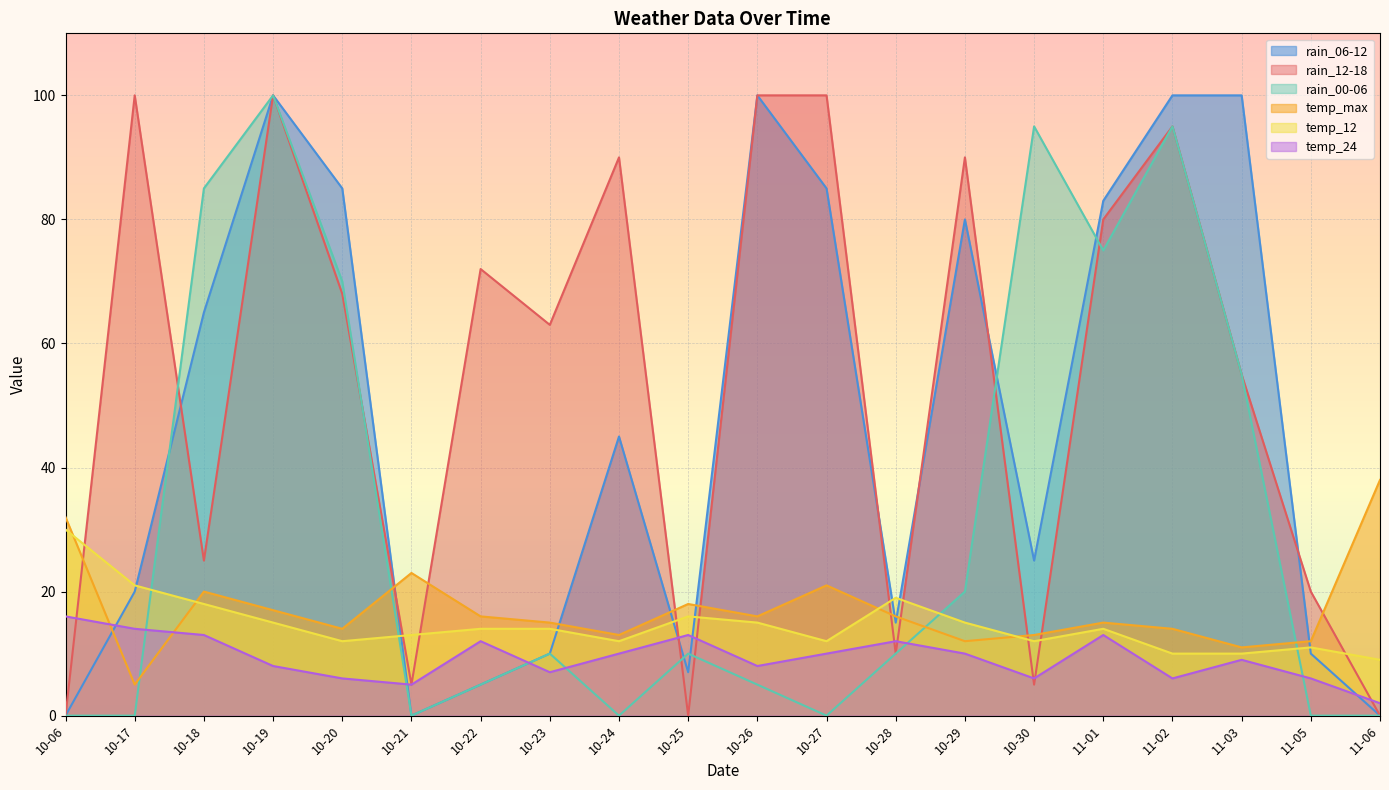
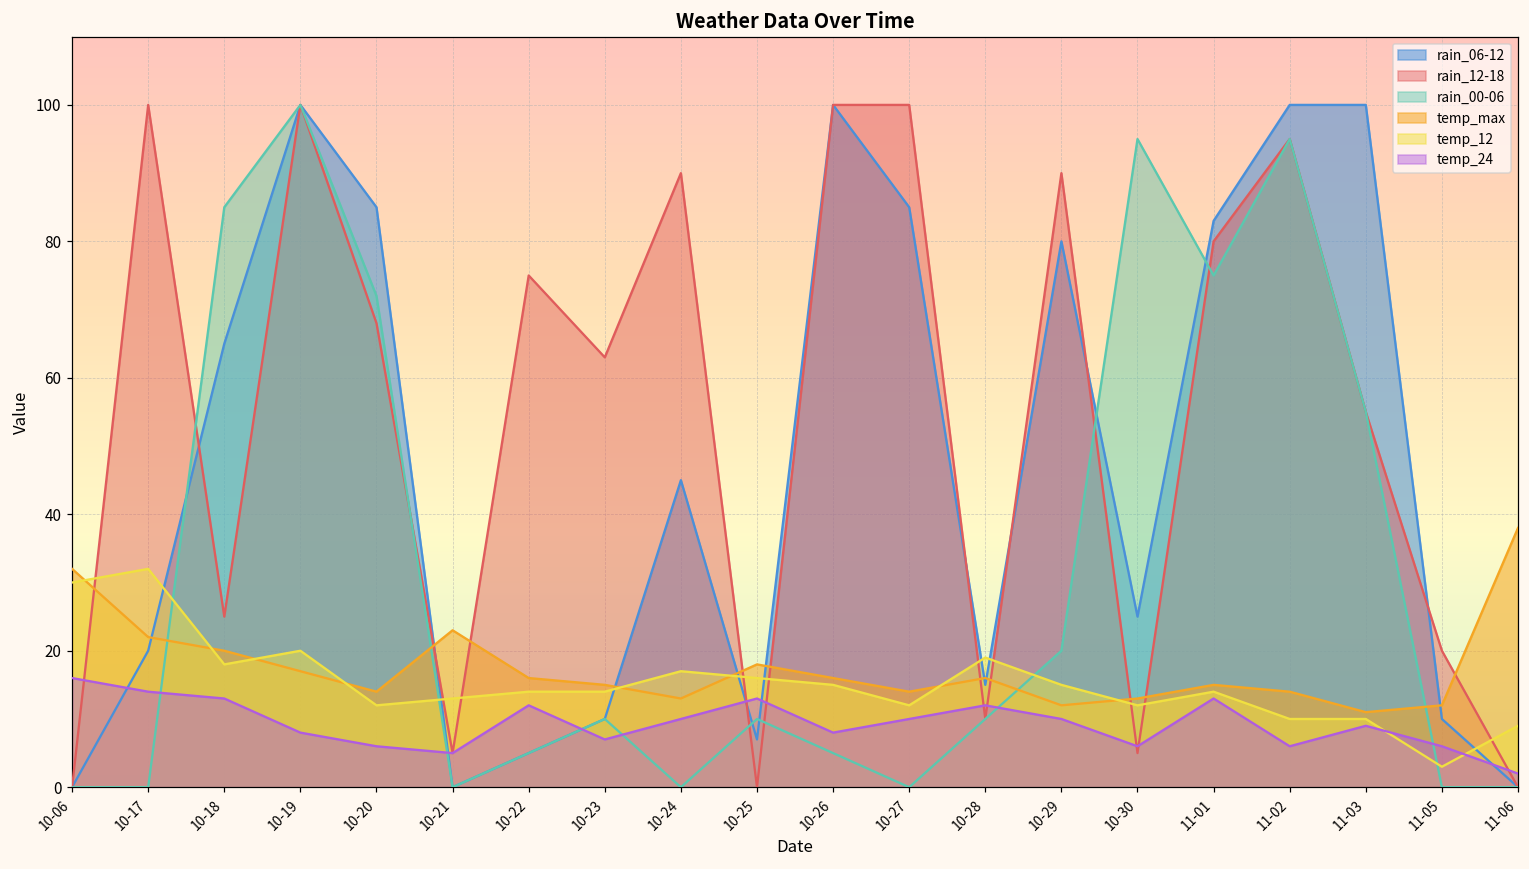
  {
    "rain_06-12": {
      "10-17": 20,
      "10-18": 65,
      "10-20": 85,
      "10-24": 45,
      "10-25": 7,
      "10-27": 85,
      "10-28": 15,
      "10-29": 80,
      "10-30": 25,
      "11-01": 83,
      "11-02": 100,
      "11-03": 100,
      "11-05": 10
    },
    "rain_12-18": {
      "10-17": 100,
      "10-18": 25,
      "10-20": 68,
-     "10-22": 72,
+     "10-22": 75,
      "10-23": 63,
      "10-24": 90,
      "10-25": 0,
      "10-27": 100,
      "10-29": 90,
      "10-30": 5,
      "11-01": 80,
      "11-05": 20
    },
    "rain_00-06": {
      "10-17": 0,
      "10-18": 85,
-     "10-20": 70,
+     "10-20": 72,
      "10-24": 0,
      "10-25": 10,
      "10-26": 5,
      "10-27": 0,
      "10-29": 20,
      "10-30": 95,
      "11-01": 75,
      "11-05": 0
    },
    "temp_max": {
      "10-06": 32,
-     "10-17": 5,
+     "10-17": 22,
      "10-18": 20,
      "10-19": 17,
      "10-20": 14,
      "10-21": 23,
      "10-22": 16,
      "10-23": 15,
      "10-24": 13,
      "10-25": 18,
      "10-26": 16,
-     "10-27": 21,
+     "10-27": 14,
      "10-28": 16,
      "10-29": 12,
      "10-30": 13,
      "11-01": 15,
      "11-02": 14,
      "11-03": 11,
      "11-05": 12,
      "11-06": 38
    },
    "temp_12": {
      "10-06": 30,
-     "10-17": 21,
+     "10-17": 32,
      "10-18": 18,
-     "10-19": 15,
+     "10-19": 20,
      "10-20": 12,
      "10-21": 13,
      "10-22": 14,
      "10-23": 14,
-     "10-24": 12,
+     "10-24": 17,
      "10-25": 16,
      "10-26": 15,
      "10-27": 12,
      "10-28": 19,
      "10-29": 15,
      "10-30": 12,
      "11-01": 14,
      "11-02": 10,
      "11-03": 10,
-     "11-05": 11,
+     "11-05": 3,
      "11-06": 9
    },
    "temp_24": {
      "10-06": 16,
      "10-17": 14,
      "10-18": 13,
      "10-19": 8,
      "10-20": 6,
      "10-22": 12,
      "10-23": 7,
      "10-24": 10,
      "10-25": 13,
      "10-26": 8,
      "10-27": 10,
      "10-28": 12,
      "10-29": 10,
      "10-30": 6,
      "11-01": 13,
      "11-02": 6,
      "11-03": 9,
      "11-05": 6,
      "11-06": 2
    }
  }
